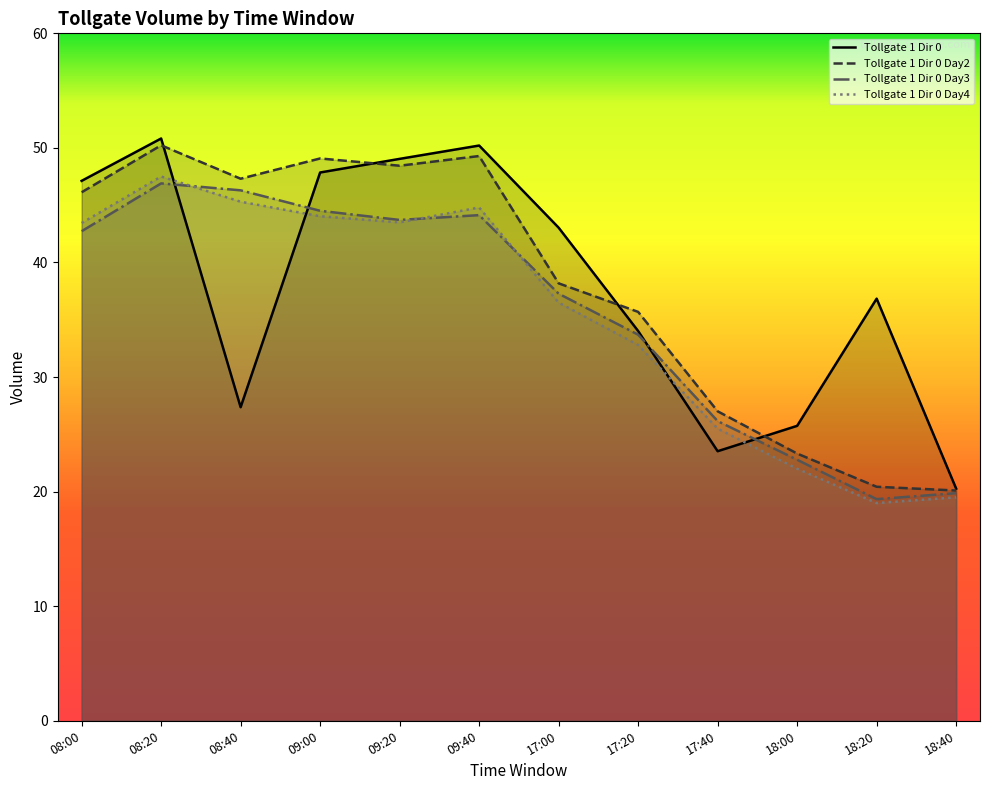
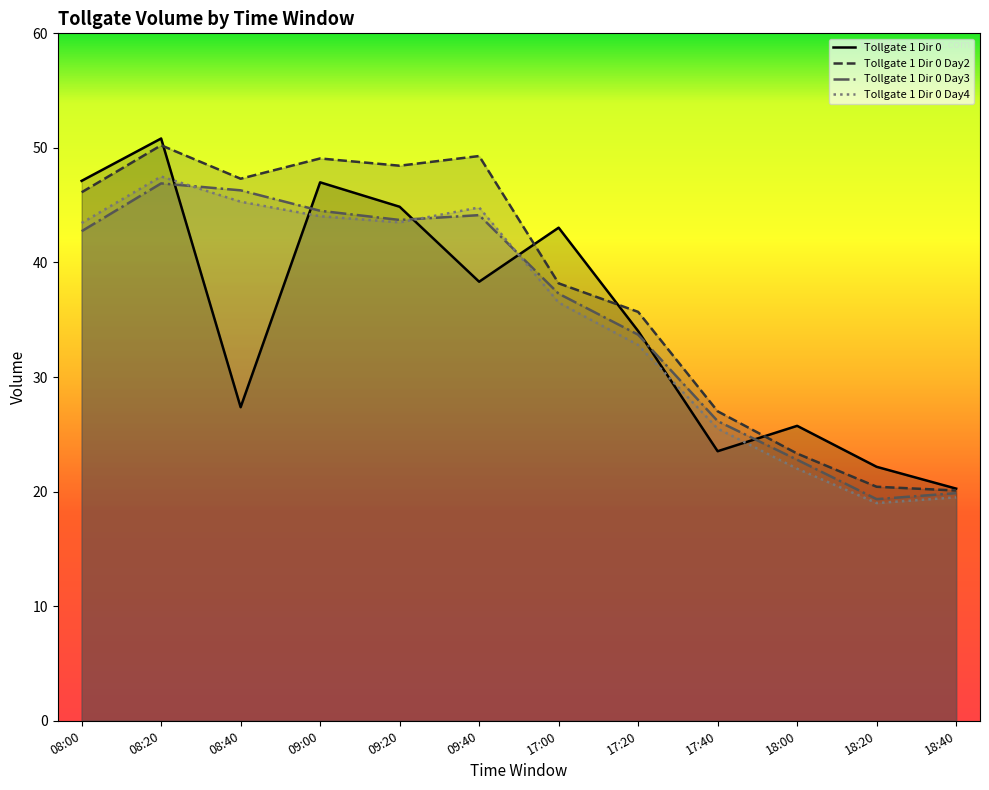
  {
    "Tollgate 1 Dir 0": {
      "08:00": 47.1,
      "08:20": 50.8,
      "08:40": 27.4,
-     "09:00": 47.9,
-     "09:20": 49.0,
-     "09:40": 50.2,
+     "09:00": 47.0,
+     "09:20": 44.9,
+     "09:40": 38.3,
      "17:00": 43.0,
      "17:20": 34.0,
      "17:40": 23.5,
      "18:00": 25.7,
-     "18:20": 36.8
+     "18:20": 22.2
    }
  }
